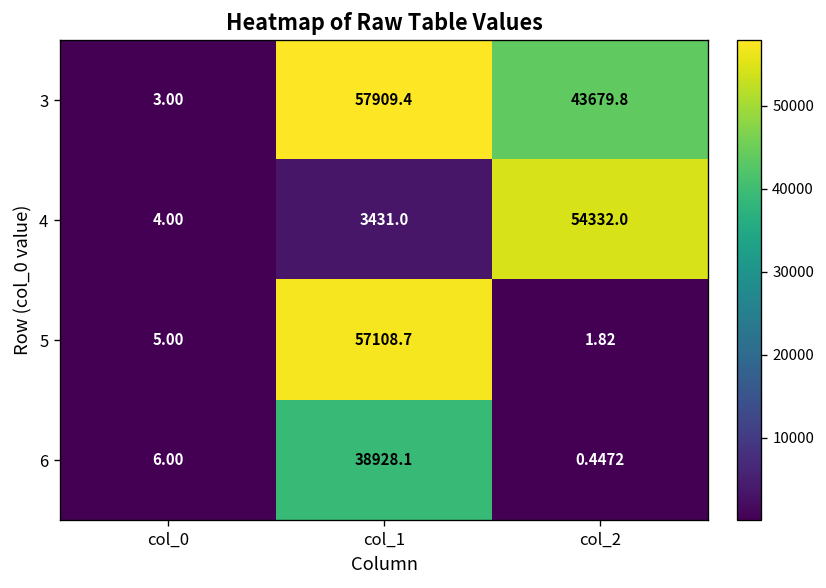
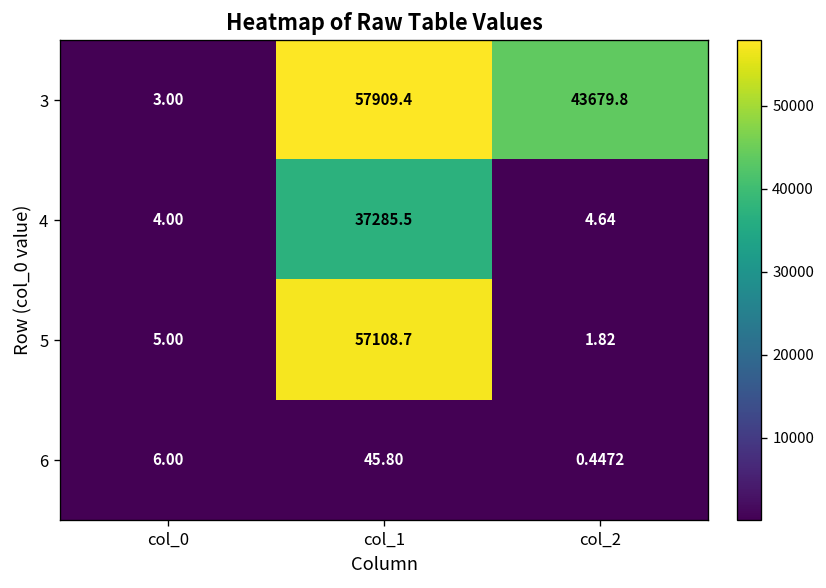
  {
    "3": {
      "col_0": 3.00,
      "col_1": 57909.4,
      "col_2": 43679.8
    },
    "4": {
      "col_0": 4.00,
-     "col_1": 3431.0,
-     "col_2": 54332.0
+     "col_1": 37285.5,
+     "col_2": 4.64
    },
    "5": {
      "col_0": 5.00,
      "col_1": 57108.7,
      "col_2": 1.82
    },
    "6": {
      "col_0": 6.00,
-     "col_1": 38928.1,
+     "col_1": 45.80,
      "col_2": 0.4472
    }
  }
